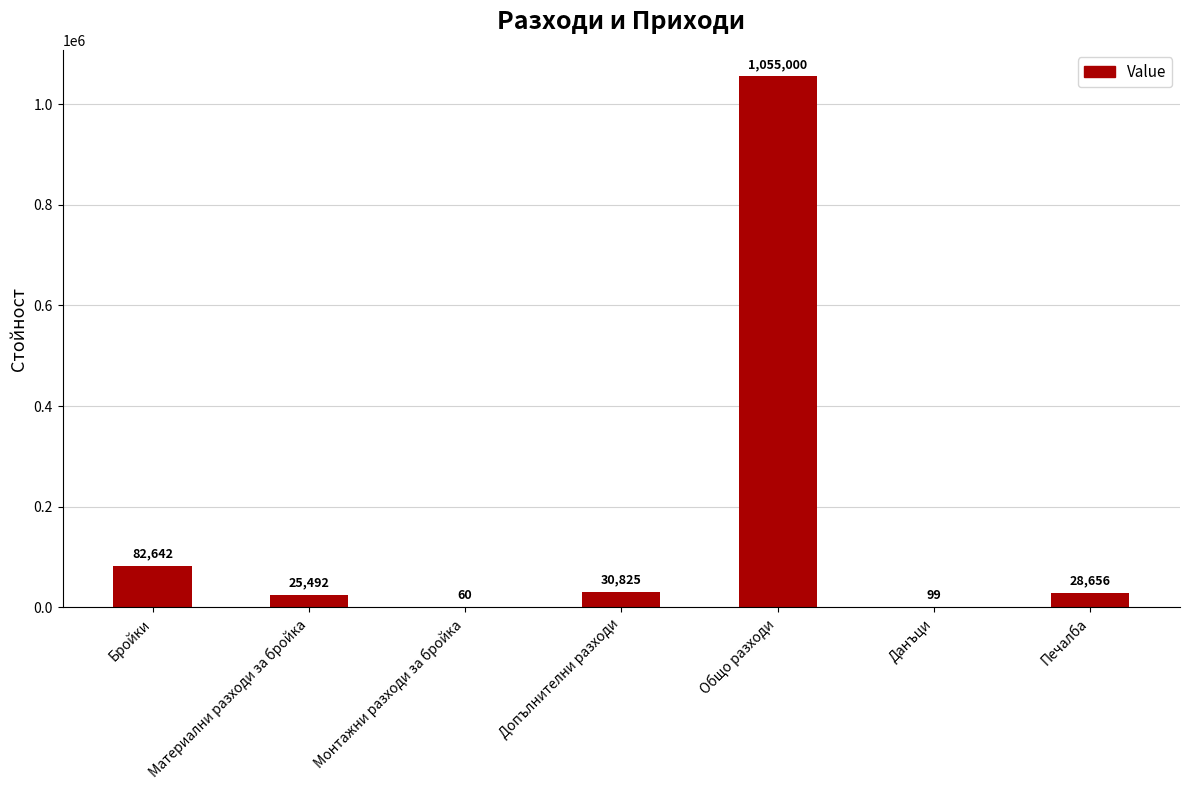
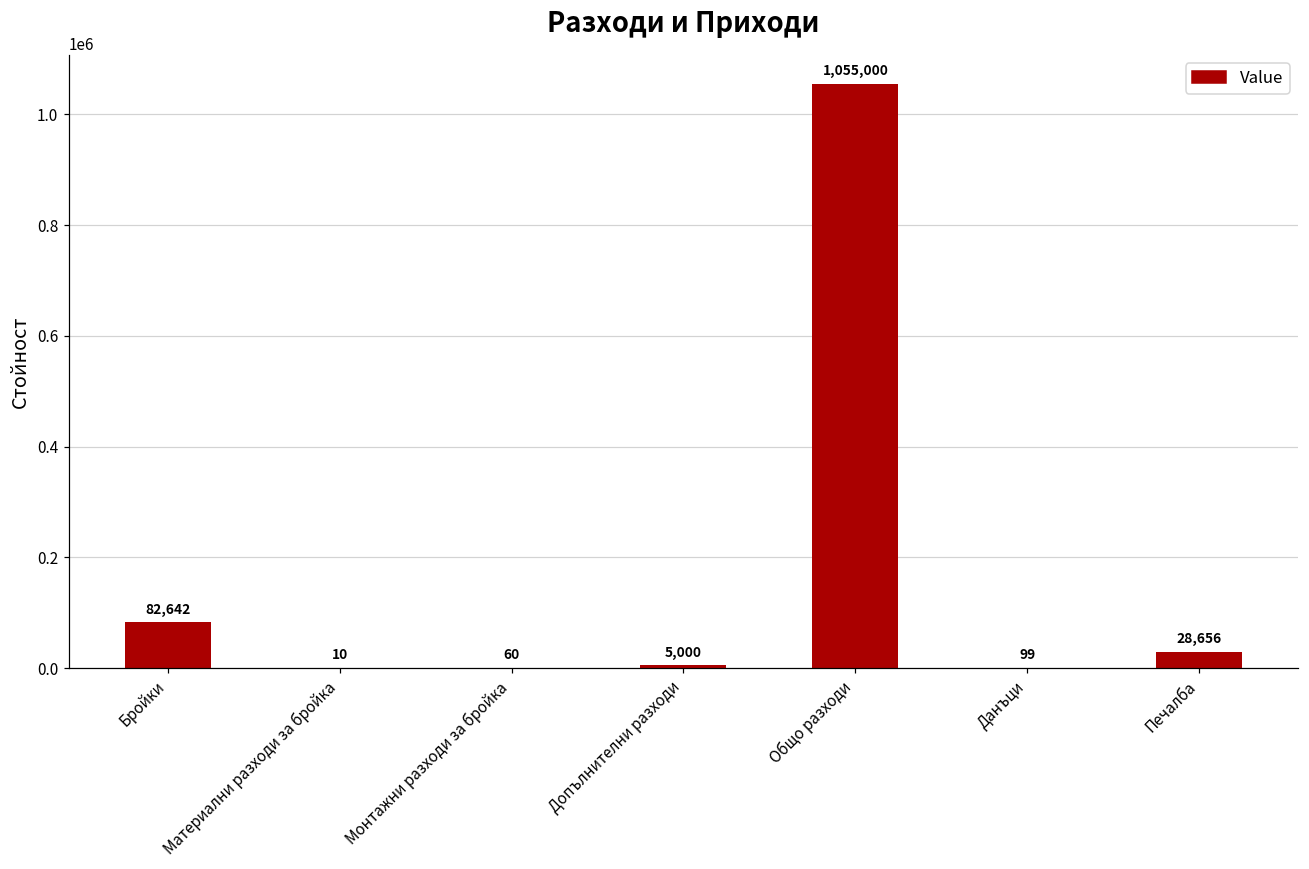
  {
    "Бройки": "82,642",
-   "Материални разходи за бройка": "25,492",
+   "Материални разходи за бройка": "10",
    "Монтажни разходи за бройка": "60",
-   "Допълнителни разходи": "30,825",
+   "Допълнителни разходи": "5,000",
    "Общо разходи": "1,055,000",
    "Данъци": "99",
    "Печалба": "28,656"
  }
